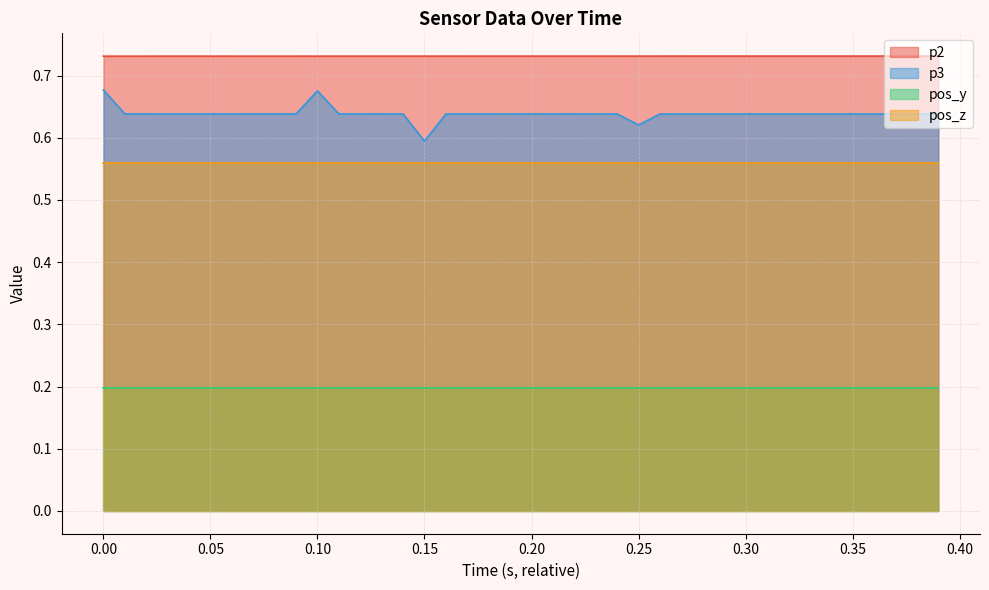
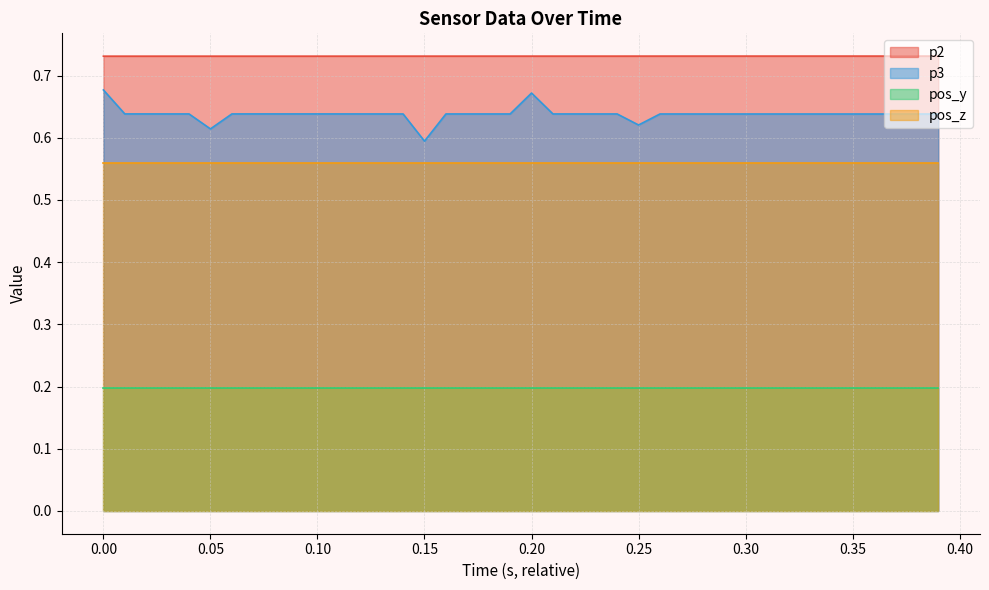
  {
    "p2": {
      "0.00": 0.73,
      "0.05": 0.73,
      "0.10": 0.73,
      "0.15": 0.73,
      "0.20": 0.73,
      "0.25": 0.73,
      "0.30": 0.73,
      "0.35": 0.73
    },
    "p3": {
      "0.00": 0.68,
-     "0.05": 0.64,
-     "0.10": 0.68,
+     "0.05": 0.61,
+     "0.10": 0.64,
      "0.15": 0.59,
-     "0.20": 0.64,
+     "0.20": 0.67,
      "0.25": 0.62,
      "0.30": 0.64,
      "0.35": 0.64
    },
    "pos_y": {
      "0.00": 0.20,
      "0.05": 0.20,
      "0.10": 0.20,
      "0.15": 0.20,
      "0.20": 0.20,
      "0.25": 0.20,
      "0.30": 0.20,
      "0.35": 0.20
    },
    "pos_z": {
      "0.00": 0.56,
      "0.05": 0.56,
      "0.10": 0.56,
      "0.15": 0.56,
      "0.20": 0.56,
      "0.25": 0.56,
      "0.30": 0.56,
      "0.35": 0.56
    }
  }
